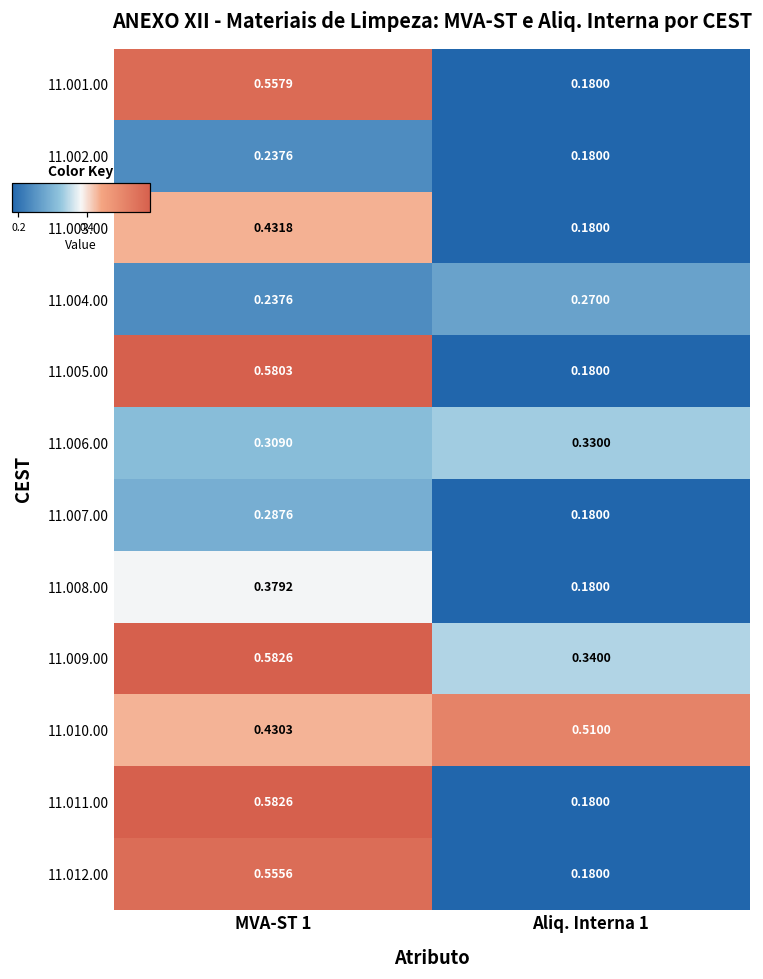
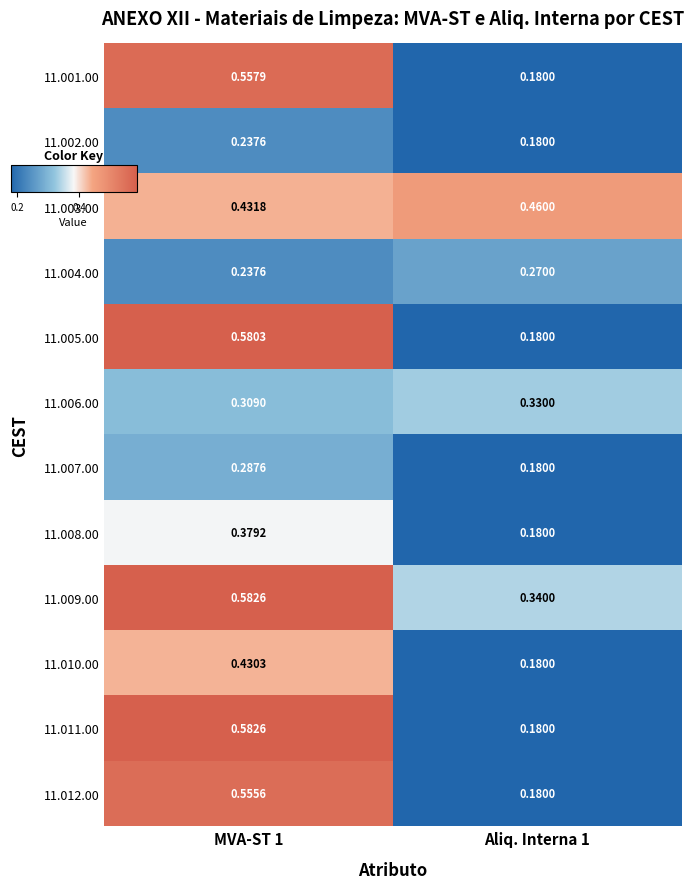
  {
    "11.001.00": {
      "MVA-ST 1": 0.5579,
      "Aliq. Interna 1": 0.1800
    },
    "11.002.00": {
      "MVA-ST 1": 0.2376,
      "Aliq. Interna 1": 0.1800
    },
    "11.003.00": {
      "MVA-ST 1": 0.4318,
-     "Aliq. Interna 1": 0.1800
+     "Aliq. Interna 1": 0.4600
    },
    "11.004.00": {
      "MVA-ST 1": 0.2376,
      "Aliq. Interna 1": 0.2700
    },
    "11.005.00": {
      "MVA-ST 1": 0.5803,
      "Aliq. Interna 1": 0.1800
    },
    "11.006.00": {
      "MVA-ST 1": 0.3090,
      "Aliq. Interna 1": 0.3300
    },
    "11.007.00": {
      "MVA-ST 1": 0.2876,
      "Aliq. Interna 1": 0.1800
    },
    "11.008.00": {
      "MVA-ST 1": 0.3792,
      "Aliq. Interna 1": 0.1800
    },
    "11.009.00": {
      "MVA-ST 1": 0.5826,
      "Aliq. Interna 1": 0.3400
    },
    "11.010.00": {
      "MVA-ST 1": 0.4303,
-     "Aliq. Interna 1": 0.5100
+     "Aliq. Interna 1": 0.1800
    },
    "11.011.00": {
      "MVA-ST 1": 0.5826,
      "Aliq. Interna 1": 0.1800
    },
    "11.012.00": {
      "MVA-ST 1": 0.5556,
      "Aliq. Interna 1": 0.1800
    }
  }
